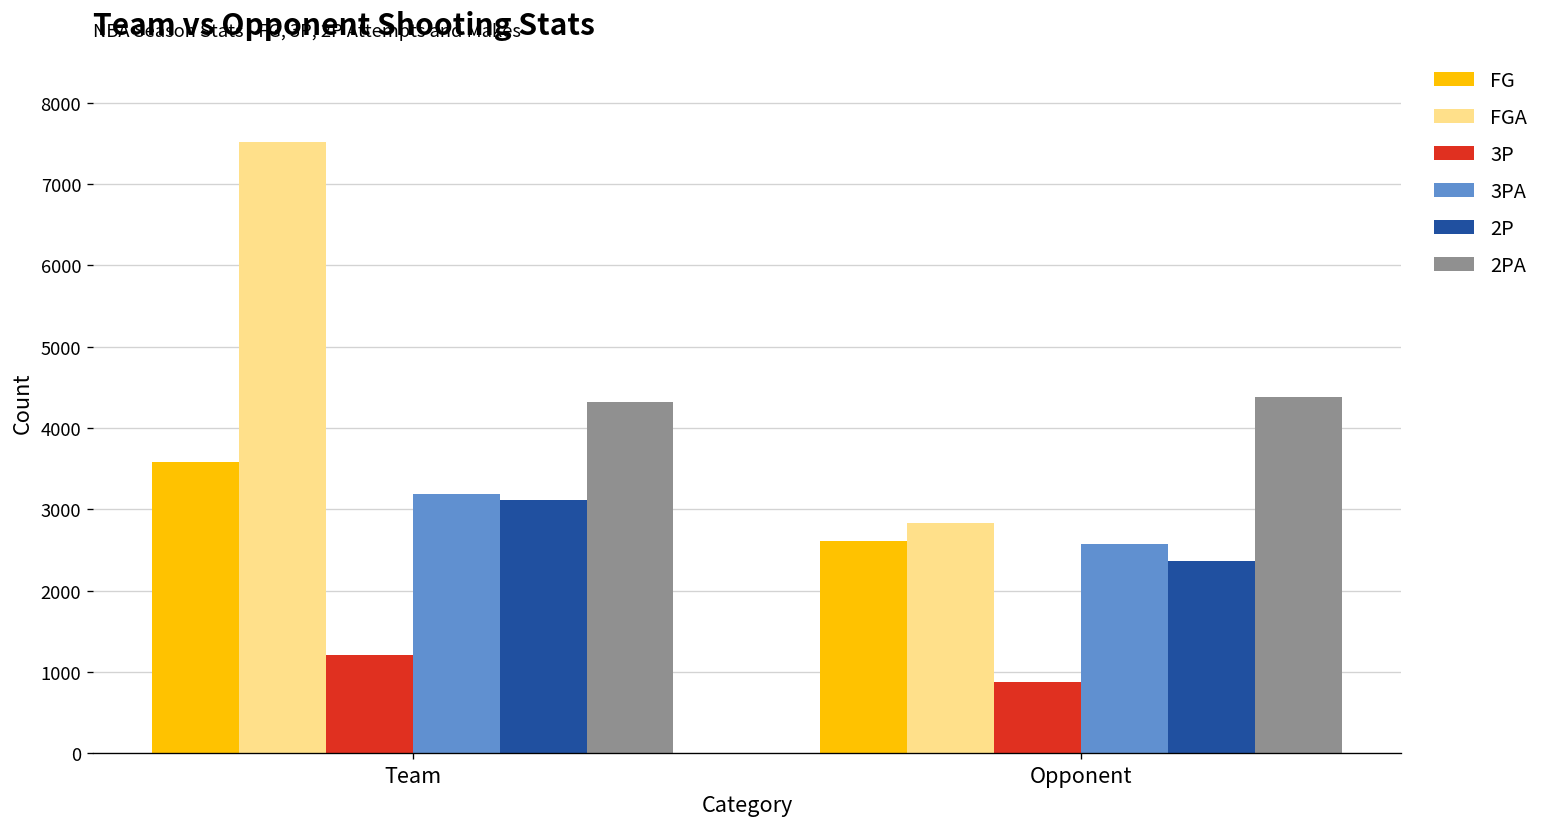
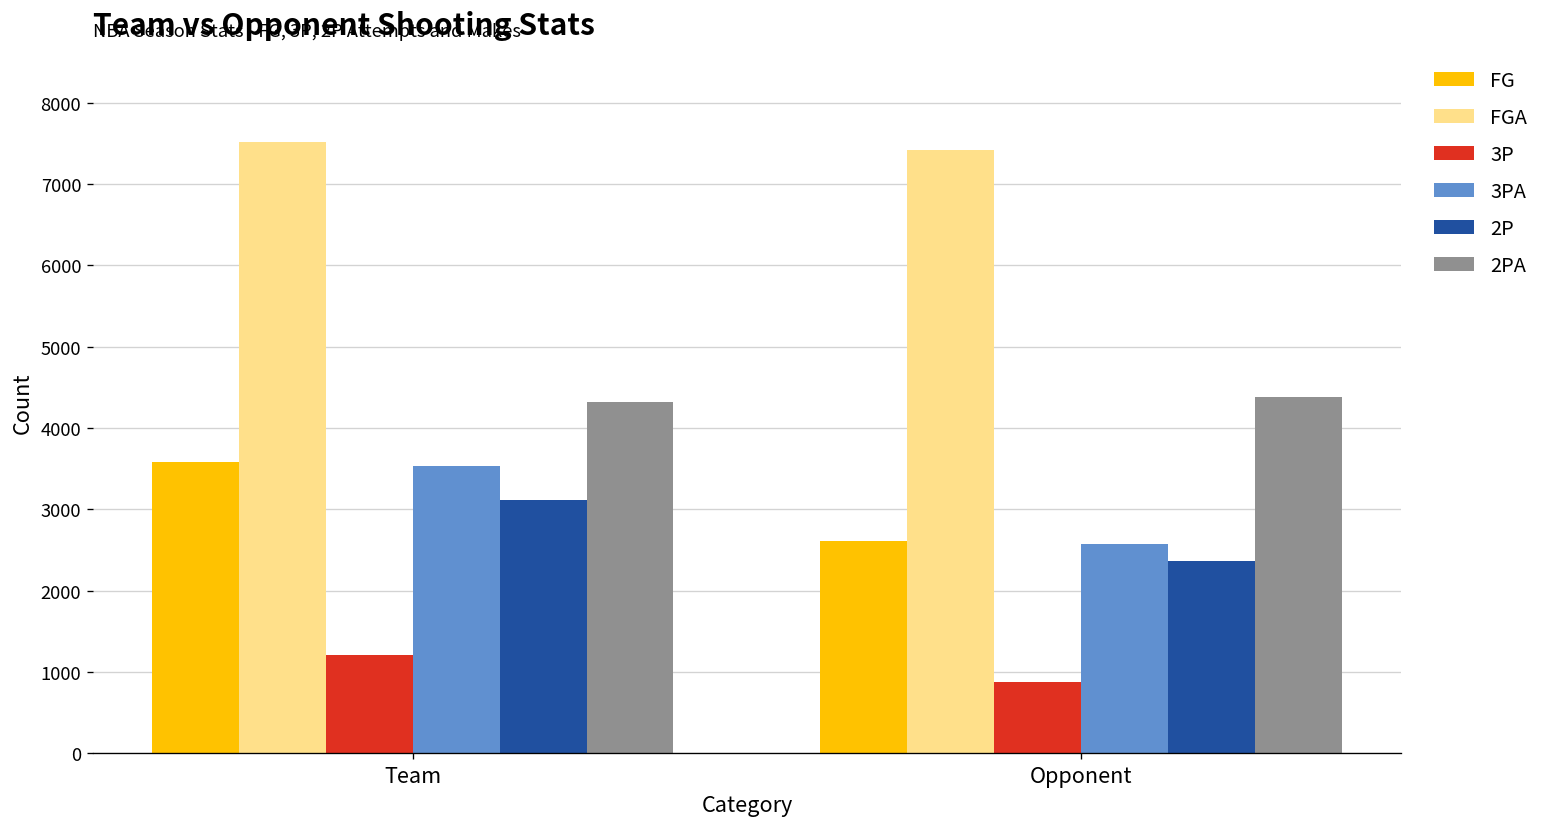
  {
    "FG": {
      "Team": 3600,
      "Opponent": 2600
    },
    "FGA": {
      "Team": 7500,
-     "Opponent": 2800
+     "Opponent": 7400
    },
    "3P": {
      "Team": 1200,
      "Opponent": 900
    },
    "3PA": {
-     "Team": 3200,
+     "Team": 3500,
      "Opponent": 2600
    },
    "2P": {
      "Team": 3100,
      "Opponent": 2400
    },
    "2PA": {
      "Team": 4300,
      "Opponent": 4400
    }
  }
